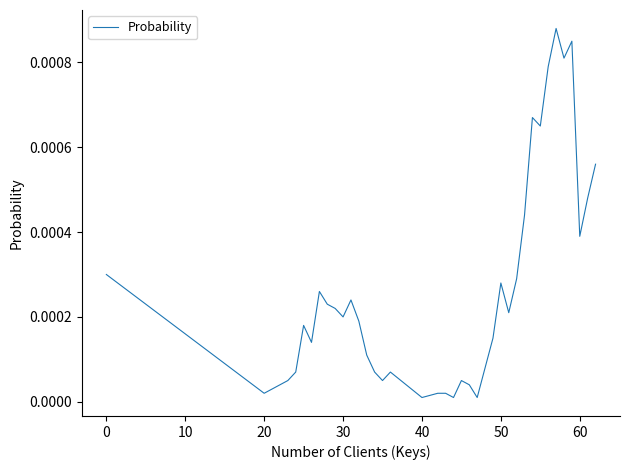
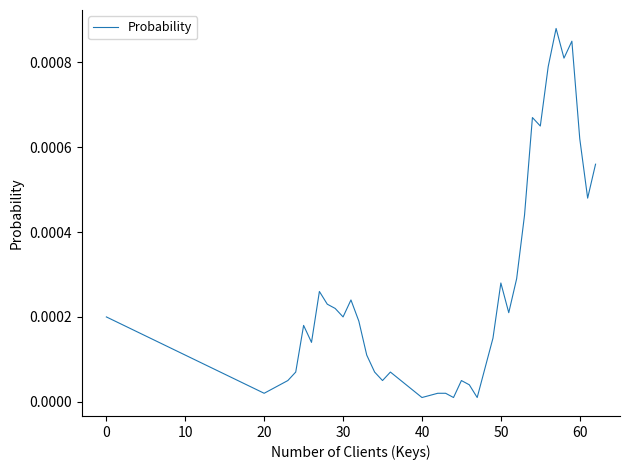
  {
-   "0": 0.0003,
+   "0": 0.0002,
    "20": 0.00002,
    "30": 0.00020,
    "40": 0.00001,
    "50": 0.00028,
-   "60": 0.00039
+   "60": 0.00062
  }
